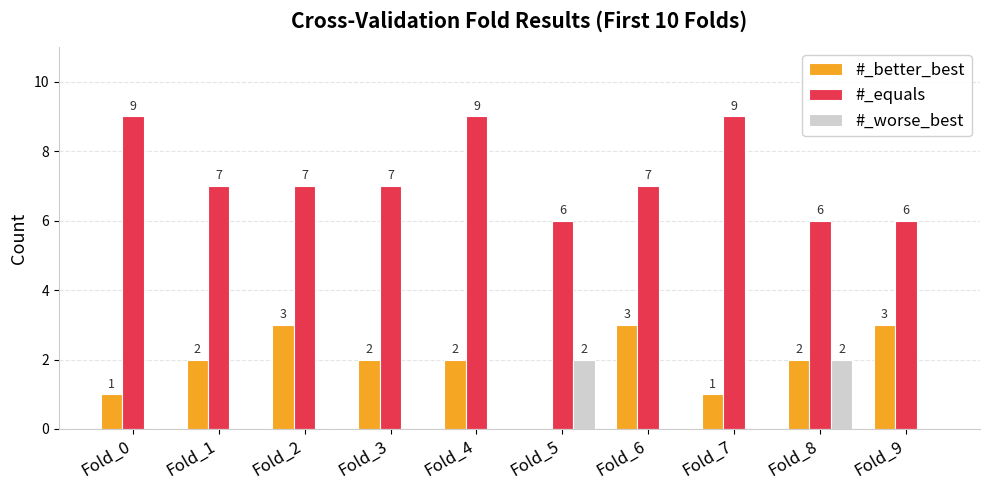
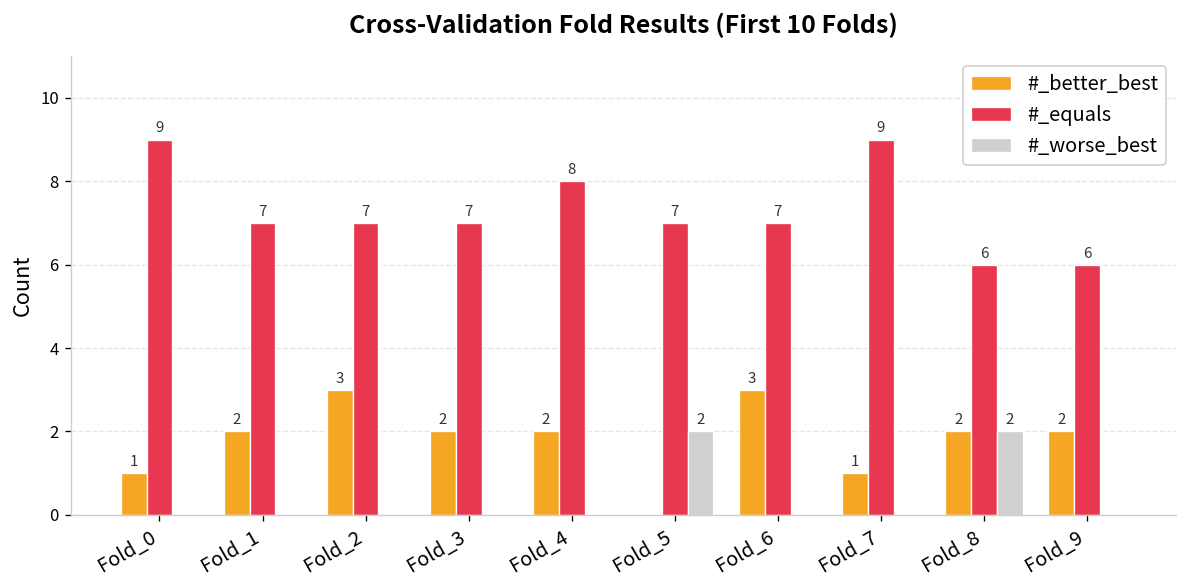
  {
    "#_better_best": {
      "Fold_0": 1,
      "Fold_1": 2,
      "Fold_2": 3,
      "Fold_3": 2,
      "Fold_4": 2,
      "Fold_6": 3,
      "Fold_7": 1,
      "Fold_8": 2,
-     "Fold_9": 3
+     "Fold_9": 2
    },
    "#_equals": {
      "Fold_0": 9,
      "Fold_1": 7,
      "Fold_2": 7,
      "Fold_3": 7,
-     "Fold_4": 9,
-     "Fold_5": 6,
+     "Fold_4": 8,
+     "Fold_5": 7,
      "Fold_6": 7,
      "Fold_7": 9,
      "Fold_8": 6,
      "Fold_9": 6
    },
    "#_worse_best": {
      "Fold_5": 2,
      "Fold_8": 2
    }
  }
